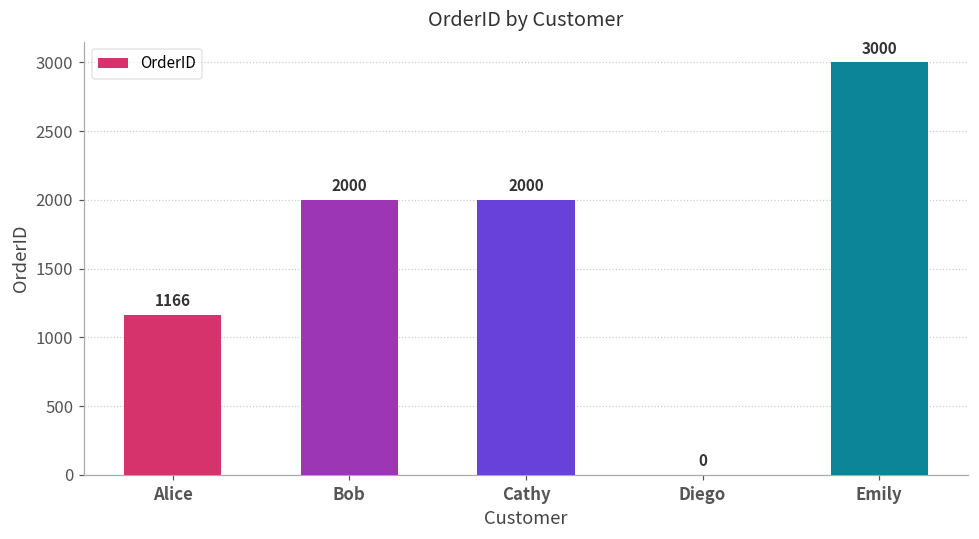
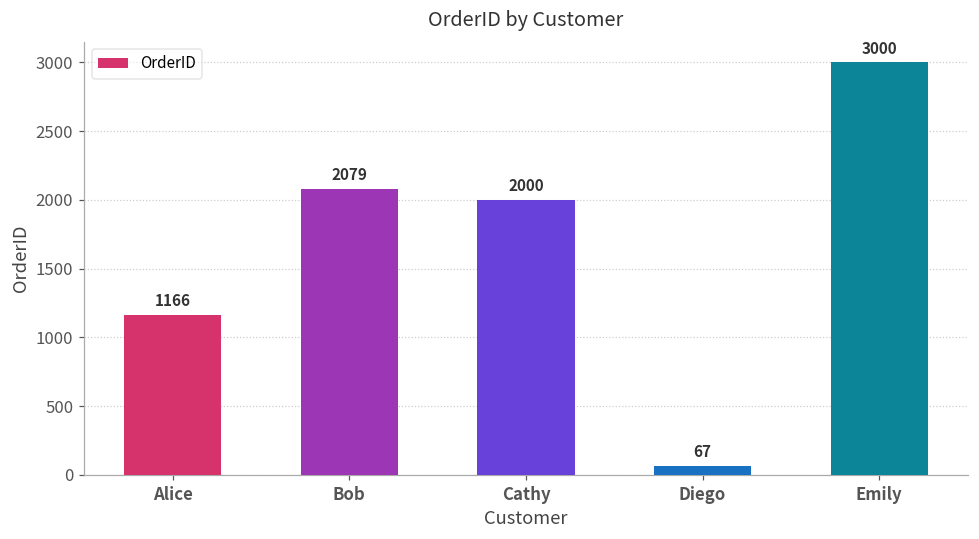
  {
    "Alice": 1166,
-   "Bob": 2000,
+   "Bob": 2079,
    "Cathy": 2000,
-   "Diego": 0,
+   "Diego": 67,
    "Emily": 3000
  }
